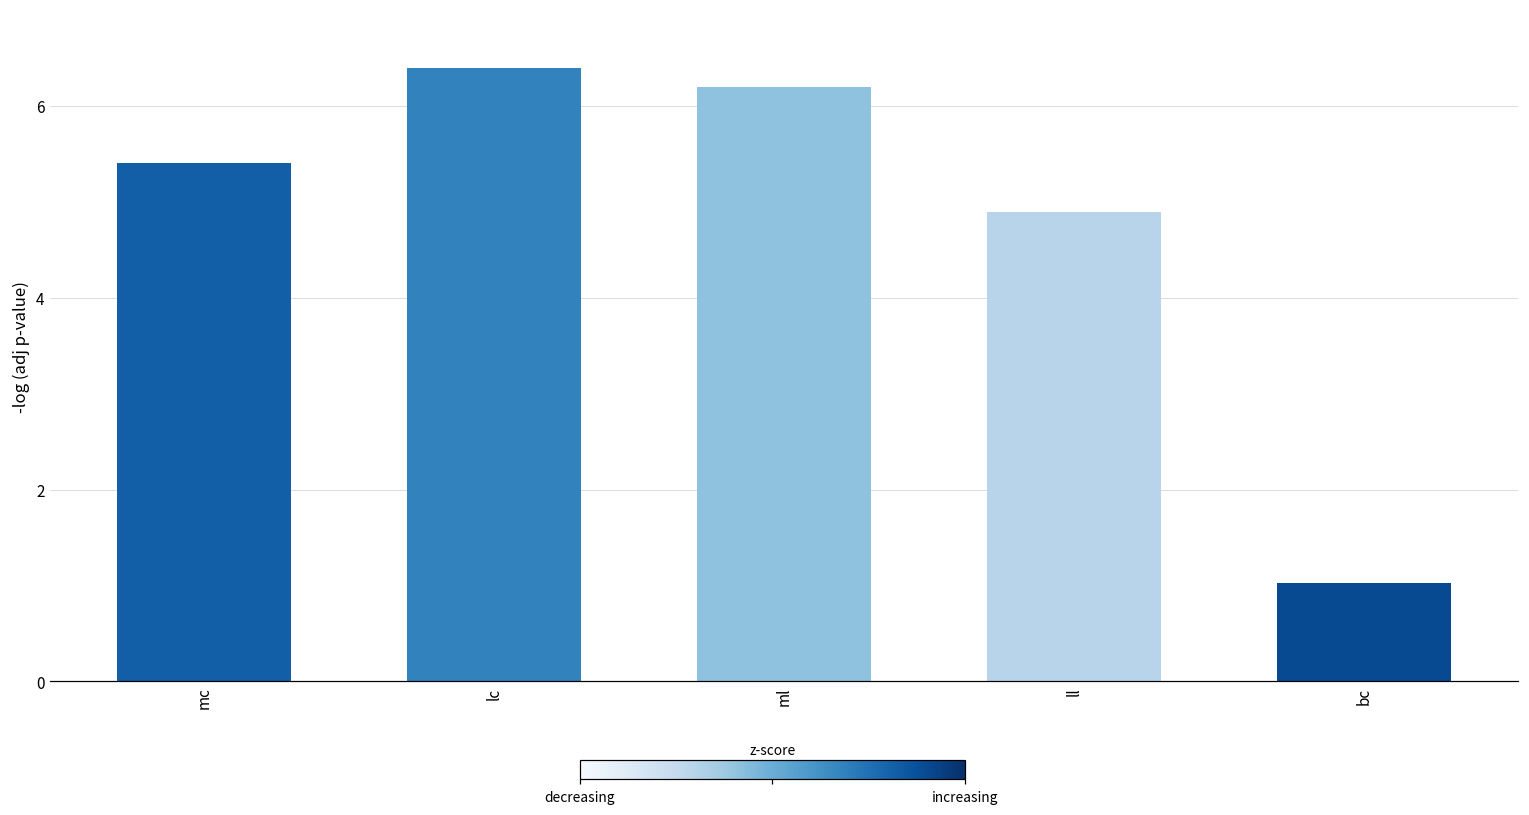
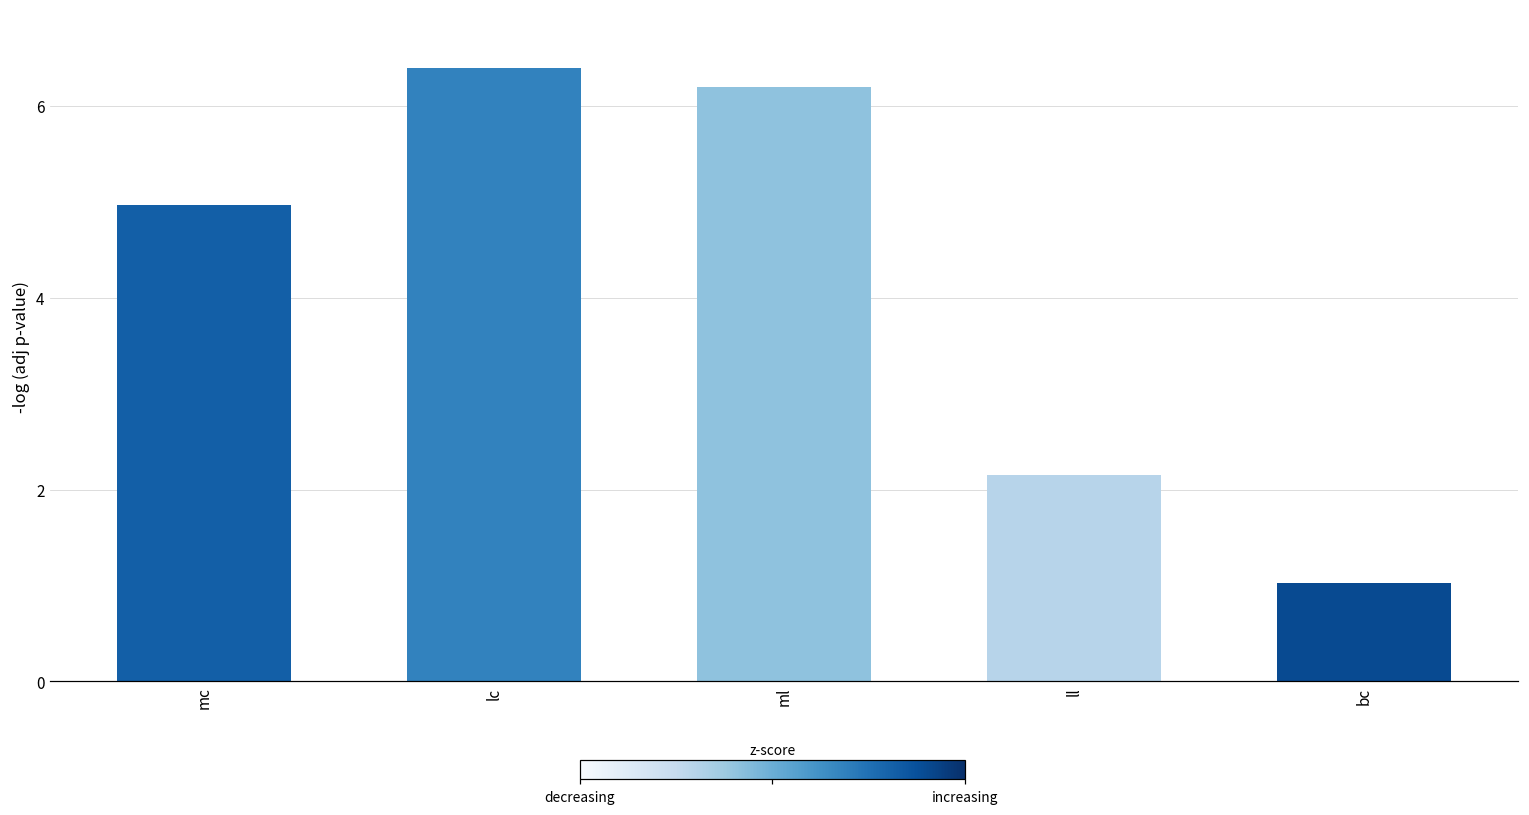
  {
-   "mc": 5.4,
+   "mc": 5.0,
    "lc": 6.4,
    "ml": 6.2,
-   "ll": 4.9,
+   "ll": 2.2,
    "bc": 1.0
  }
